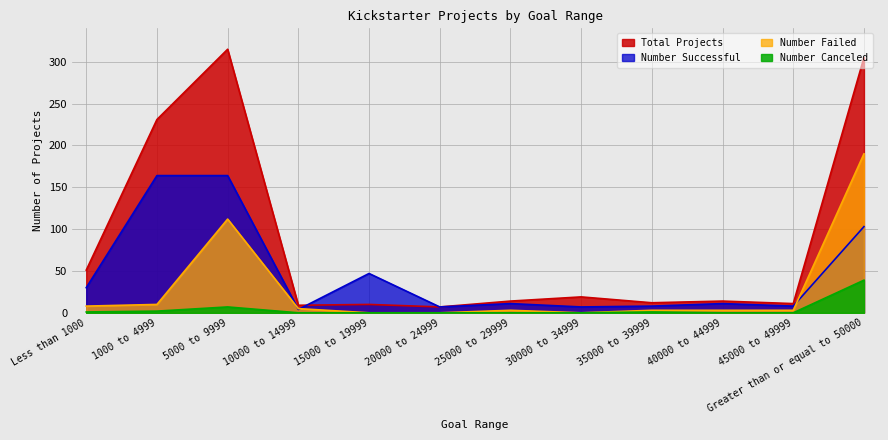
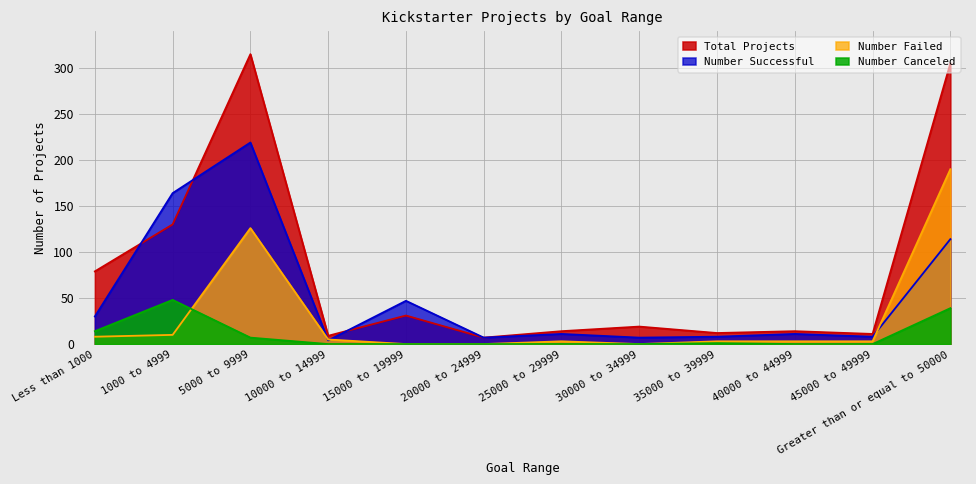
  {
    "Total Projects": {
-     "Less than 1000": 50,
-     "1000 to 4999": 230,
+     "Less than 1000": 80,
+     "1000 to 4999": 130,
      "5000 to 9999": 320,
      "10000 to 14999": 10,
-     "15000 to 19999": 10,
+     "15000 to 19999": 30,
      "30000 to 34999": 20,
      "35000 to 39999": 10
    },
    "Number Successful": {
      "Less than 1000": 30,
      "1000 to 4999": 160,
-     "5000 to 9999": 160,
+     "5000 to 9999": 220,
      "15000 to 19999": 50,
      "30000 to 34999": 10,
      "35000 to 39999": 10,
-     "Greater than or equal to 50000": 100
+     "Greater than or equal to 50000": 110
    },
    "Number Failed": {
      "Less than 1000": 10,
      "1000 to 4999": 10,
-     "5000 to 9999": 110,
+     "5000 to 9999": 130,
      "Greater than or equal to 50000": 190
    },
    "Number Canceled": {
-     "Less than 1000": 0,
-     "1000 to 4999": 0,
+     "Less than 1000": 10,
+     "1000 to 4999": 50,
      "5000 to 9999": 10,
      "10000 to 14999": 0,
      "Greater than or equal to 50000": 40
    }
  }
